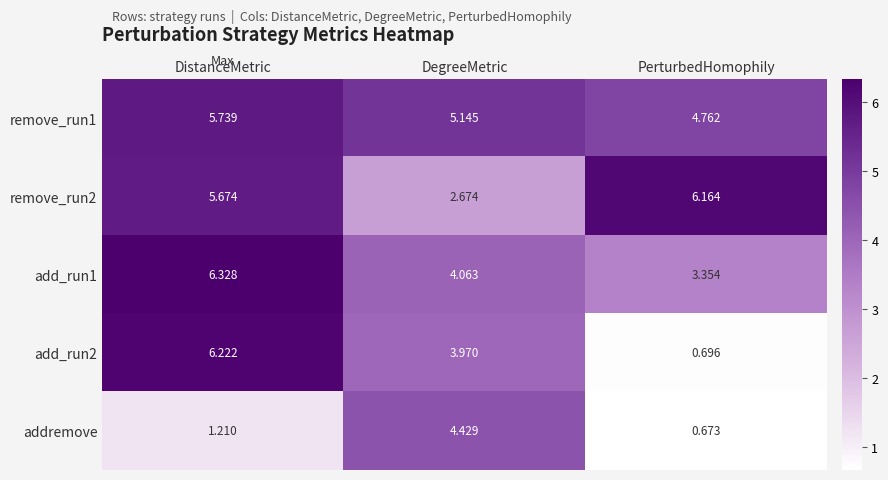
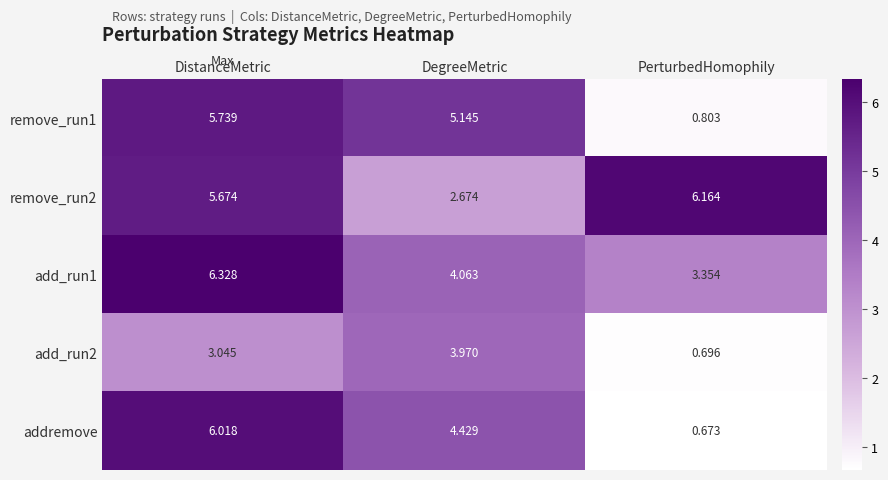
  {
    "remove_run1": {
      "DistanceMetric": 5.739,
      "DegreeMetric": 5.145,
-     "PerturbedHomophily": 4.762
+     "PerturbedHomophily": 0.803
    },
    "remove_run2": {
      "DistanceMetric": 5.674,
      "DegreeMetric": 2.674,
      "PerturbedHomophily": 6.164
    },
    "add_run1": {
      "DistanceMetric": 6.328,
      "DegreeMetric": 4.063,
      "PerturbedHomophily": 3.354
    },
    "add_run2": {
-     "DistanceMetric": 6.222,
+     "DistanceMetric": 3.045,
      "DegreeMetric": 3.970,
      "PerturbedHomophily": 0.696
    },
    "addremove": {
-     "DistanceMetric": 1.210,
+     "DistanceMetric": 6.018,
      "DegreeMetric": 4.429,
      "PerturbedHomophily": 0.673
    }
  }
